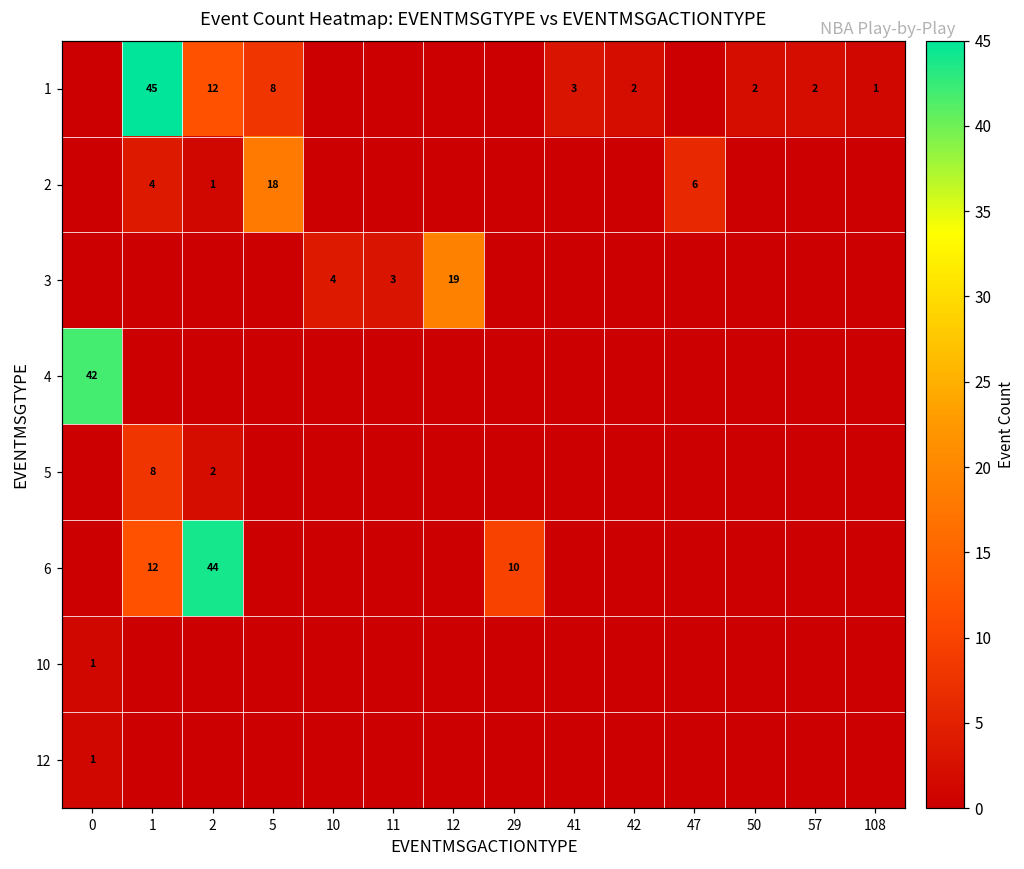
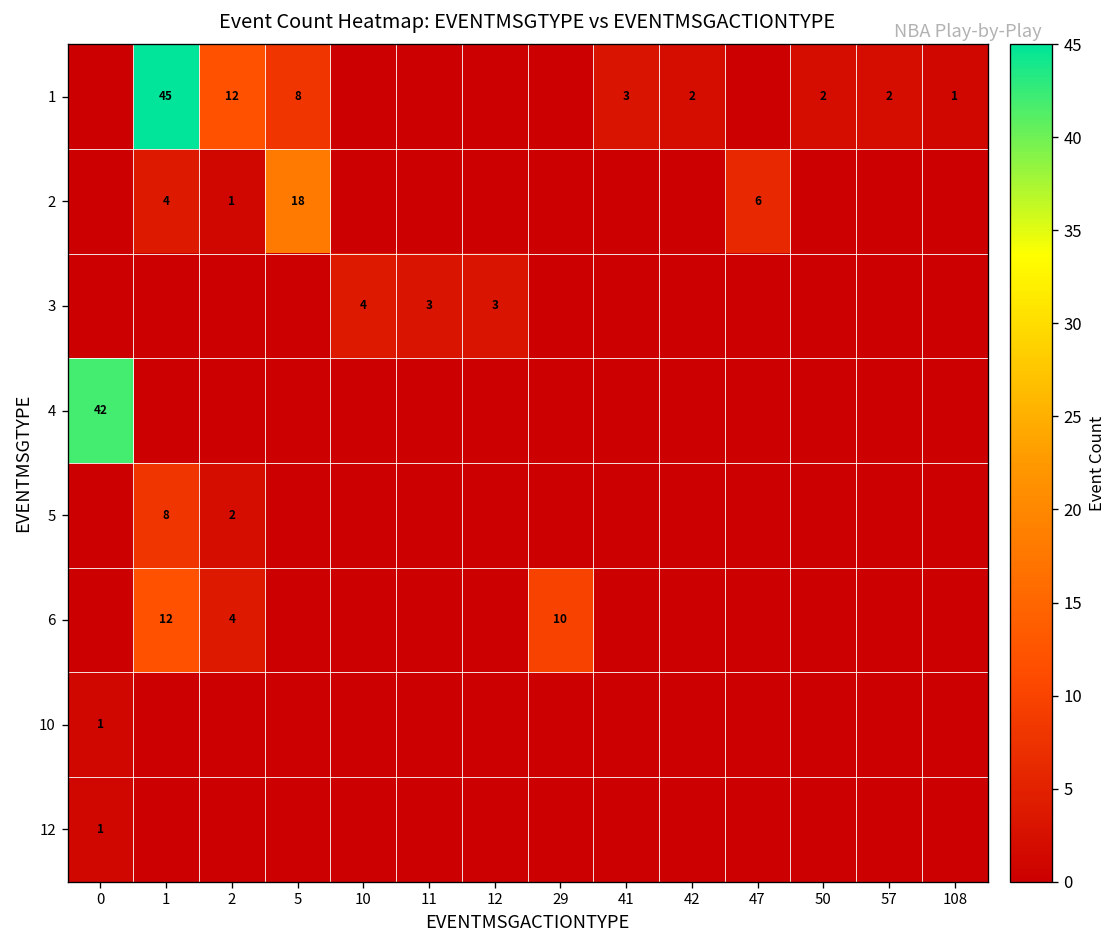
  {
    "1": {
      "1": 45,
      "2": 12,
      "5": 8,
      "41": 3,
      "42": 2,
      "50": 2,
      "57": 2,
      "108": 1
    },
    "2": {
      "1": 4,
      "2": 1,
      "5": 18,
      "47": 6
    },
    "3": {
      "10": 4,
      "11": 3,
-     "12": 19
+     "12": 3
    },
    "4": {
      "0": 42
    },
    "5": {
      "1": 8,
      "2": 2
    },
    "6": {
      "1": 12,
-     "2": 44,
+     "2": 4,
      "29": 10
    },
    "10": {
      "0": 1
    },
    "12": {
      "0": 1
    }
  }
